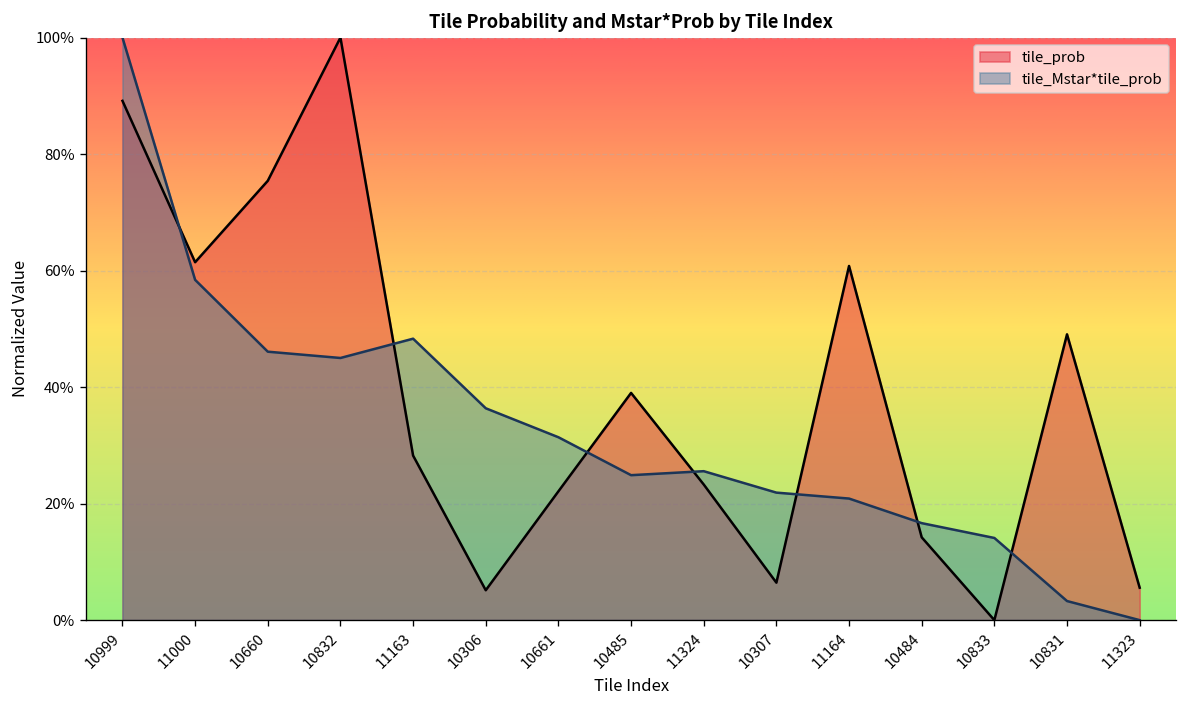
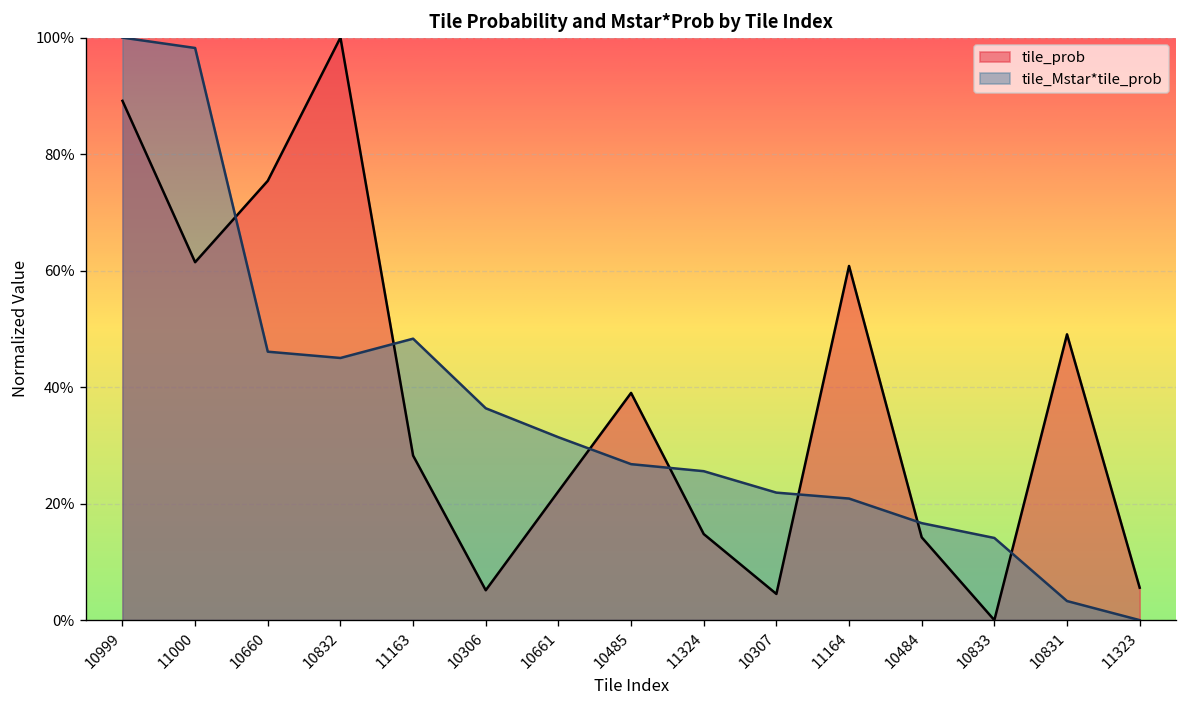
  {
    "tile_prob": {
      "10999": "89%",
      "11000": "61%",
      "10660": "75%",
      "10832": "100%",
      "11163": "28%",
      "10306": "5%",
      "10661": "22%",
      "10485": "39%",
-     "11324": "23%",
-     "10307": "6%",
+     "11324": "15%",
+     "10307": "4%",
      "11164": "61%",
      "10484": "14%",
      "10833": "0%",
      "10831": "49%",
      "11323": "6%"
    },
    "tile_Mstar*tile_prob": {
      "10999": "100%",
-     "11000": "58%",
+     "11000": "98%",
      "10660": "46%",
      "10832": "45%",
      "11163": "48%",
      "10306": "36%",
      "10661": "31%",
-     "10485": "25%",
+     "10485": "27%",
      "11324": "26%",
      "10307": "22%",
      "11164": "21%",
      "10484": "17%",
      "10833": "14%",
      "10831": "3%",
      "11323": "0%"
    }
  }
